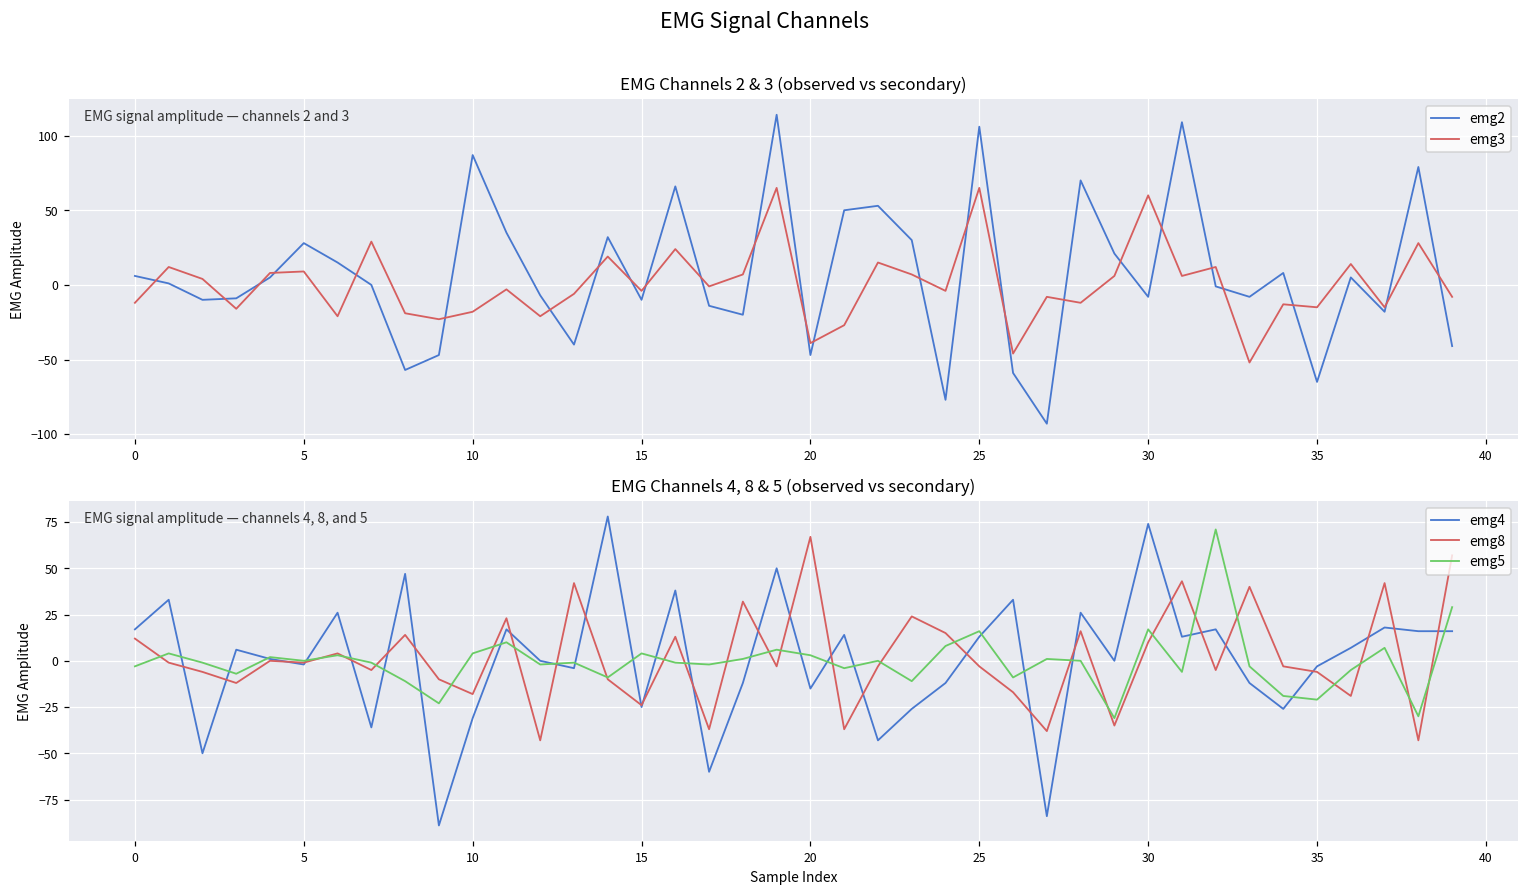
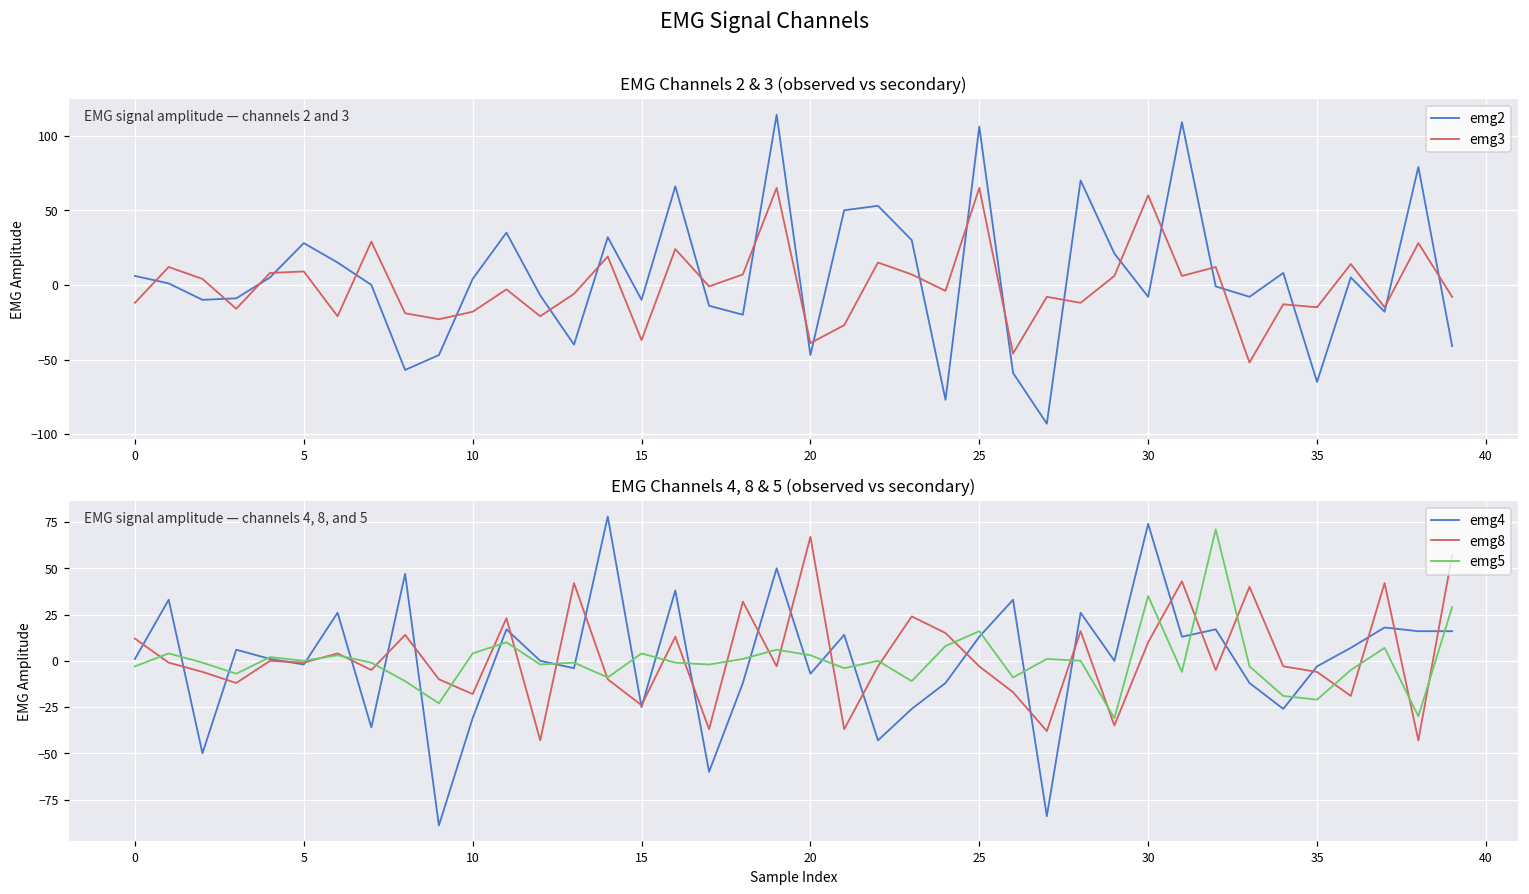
  {
    "EMG Channels 2 & 3 (observed vs secondary)": {
      "emg2": {
        "0": 6,
        "5": 28,
-       "10": 87,
+       "10": 4,
        "15": -10,
        "20": -47,
        "25": 106,
        "30": -8,
        "35": -65
      },
      "emg3": {
        "0": -12,
        "5": 9,
        "10": -18,
-       "15": -4,
+       "15": -37,
        "20": -39,
        "25": 65,
        "30": 60,
        "35": -15
      }
    },
    "EMG Channels 4, 8 & 5 (observed vs secondary)": {
      "emg4": {
-       "0": 17,
+       "0": 1,
        "10": -31,
-       "20": -15,
+       "20": -7,
        "25": 13,
        "30": 74,
        "35": -3
      },
      "emg8": {
        "0": 12,
        "10": -18,
        "20": 67,
        "25": -3,
        "30": 10,
        "35": -6
      },
      "emg5": {
        "0": -3,
        "10": 4,
        "15": 4,
        "20": 3,
        "25": 16,
-       "30": 17,
+       "30": 35,
        "35": -21
      }
    }
  }
